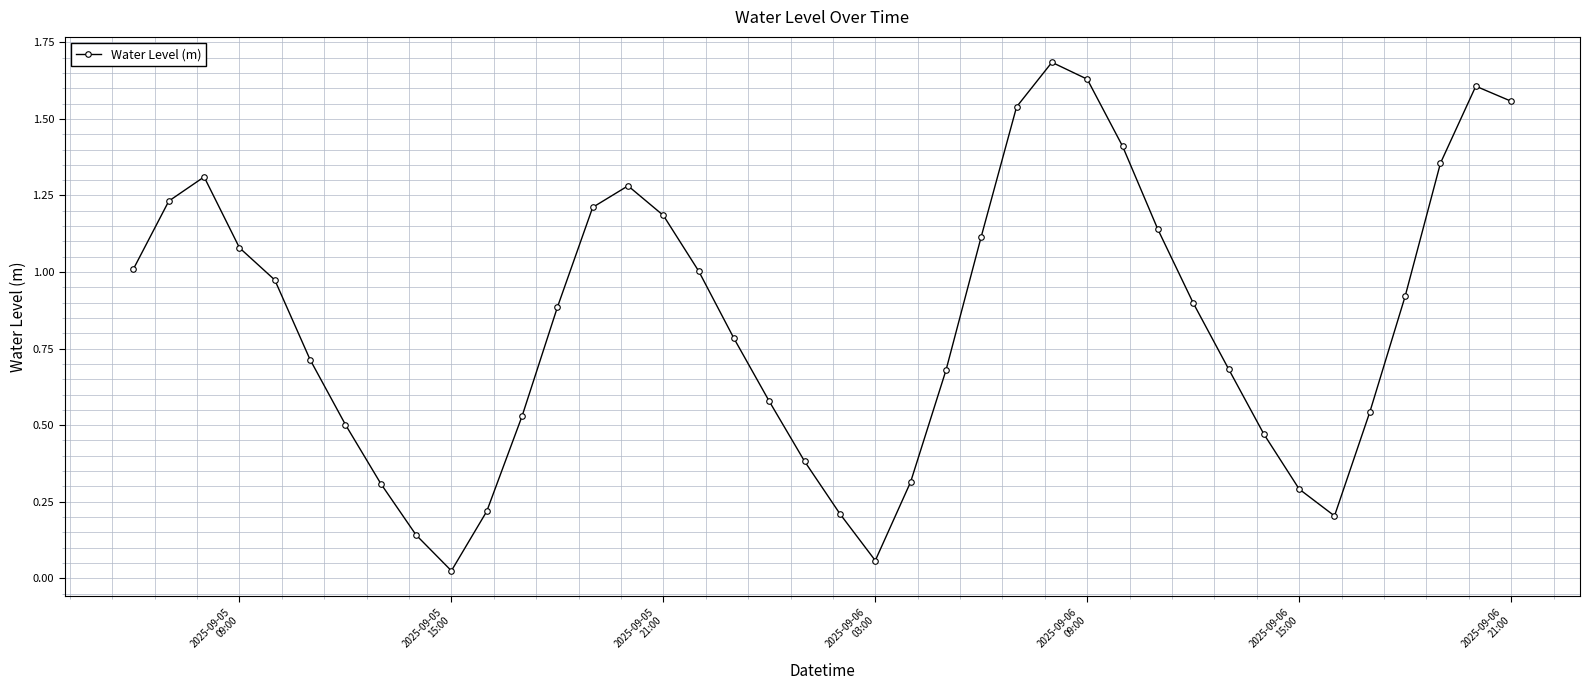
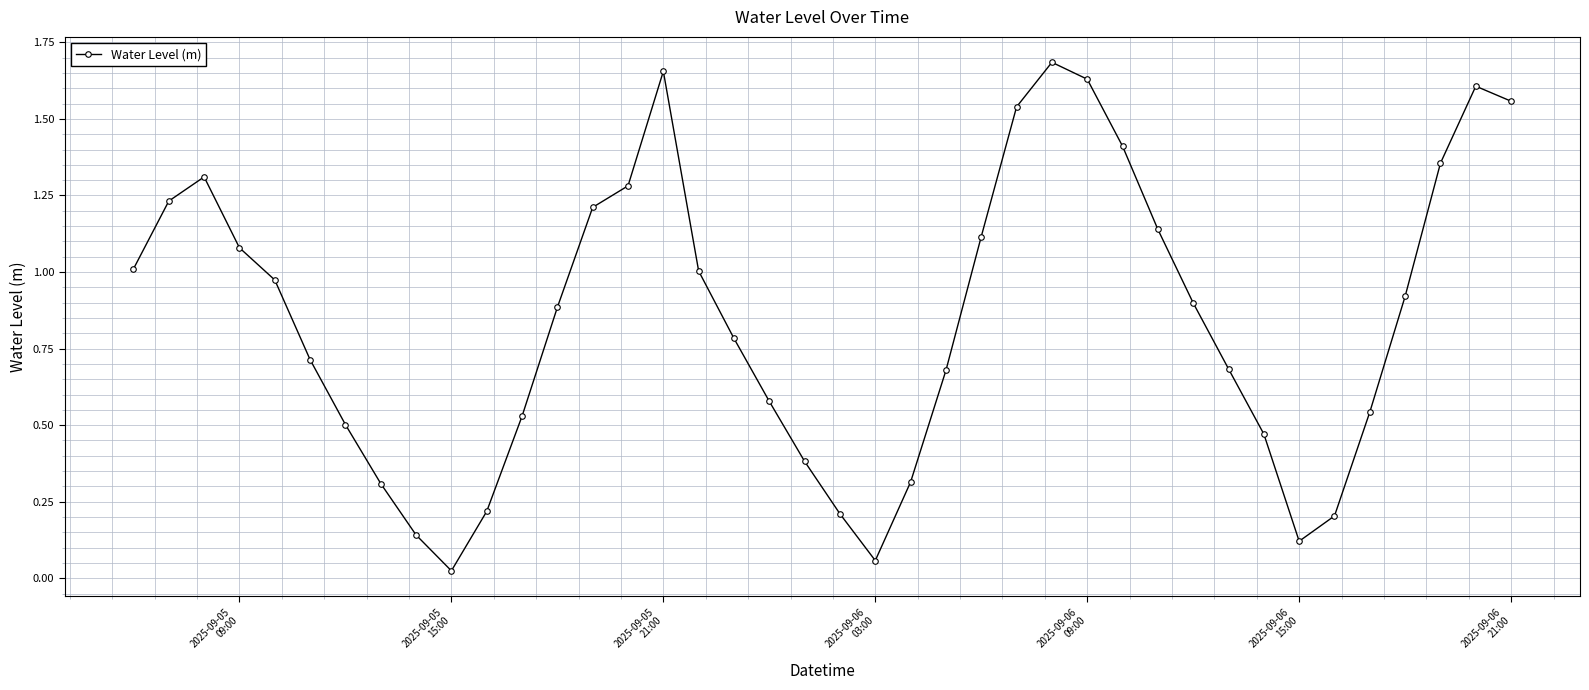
  {
    "2025-09-05 09:00": 1.08,
    "2025-09-05 15:00": 0.02,
-   "2025-09-05 21:00": 1.18,
+   "2025-09-05 21:00": 1.66,
    "2025-09-06 03:00": 0.06,
    "2025-09-06 09:00": 1.63,
-   "2025-09-06 15:00": 0.29,
+   "2025-09-06 15:00": 0.12,
    "2025-09-06 21:00": 1.56
  }
